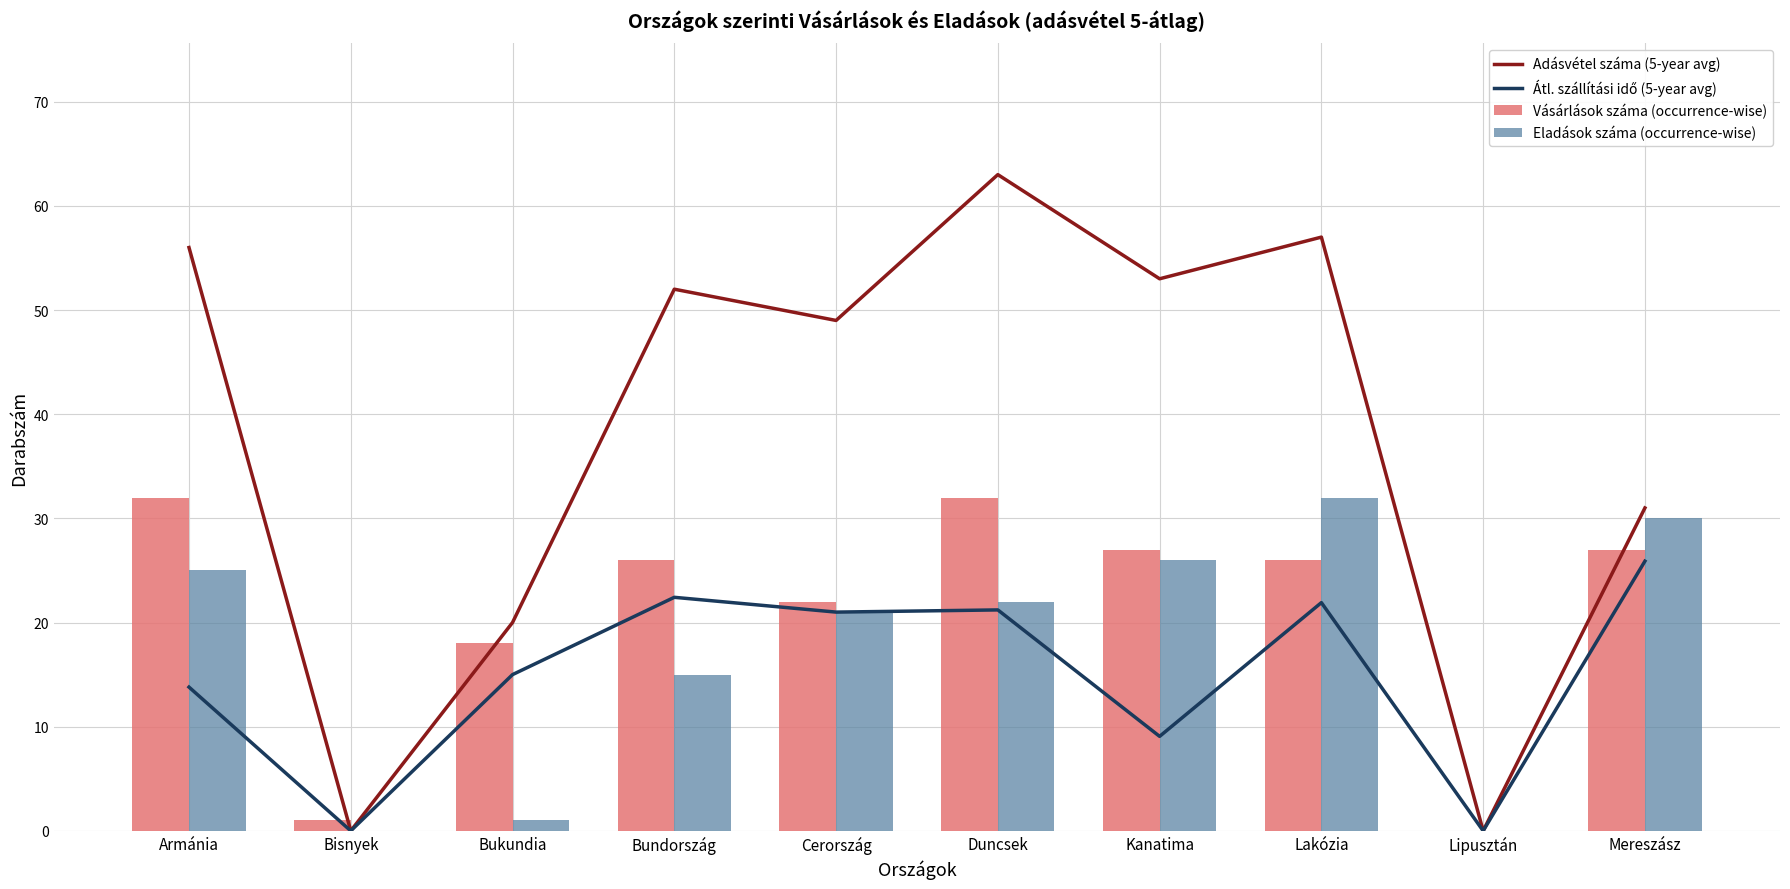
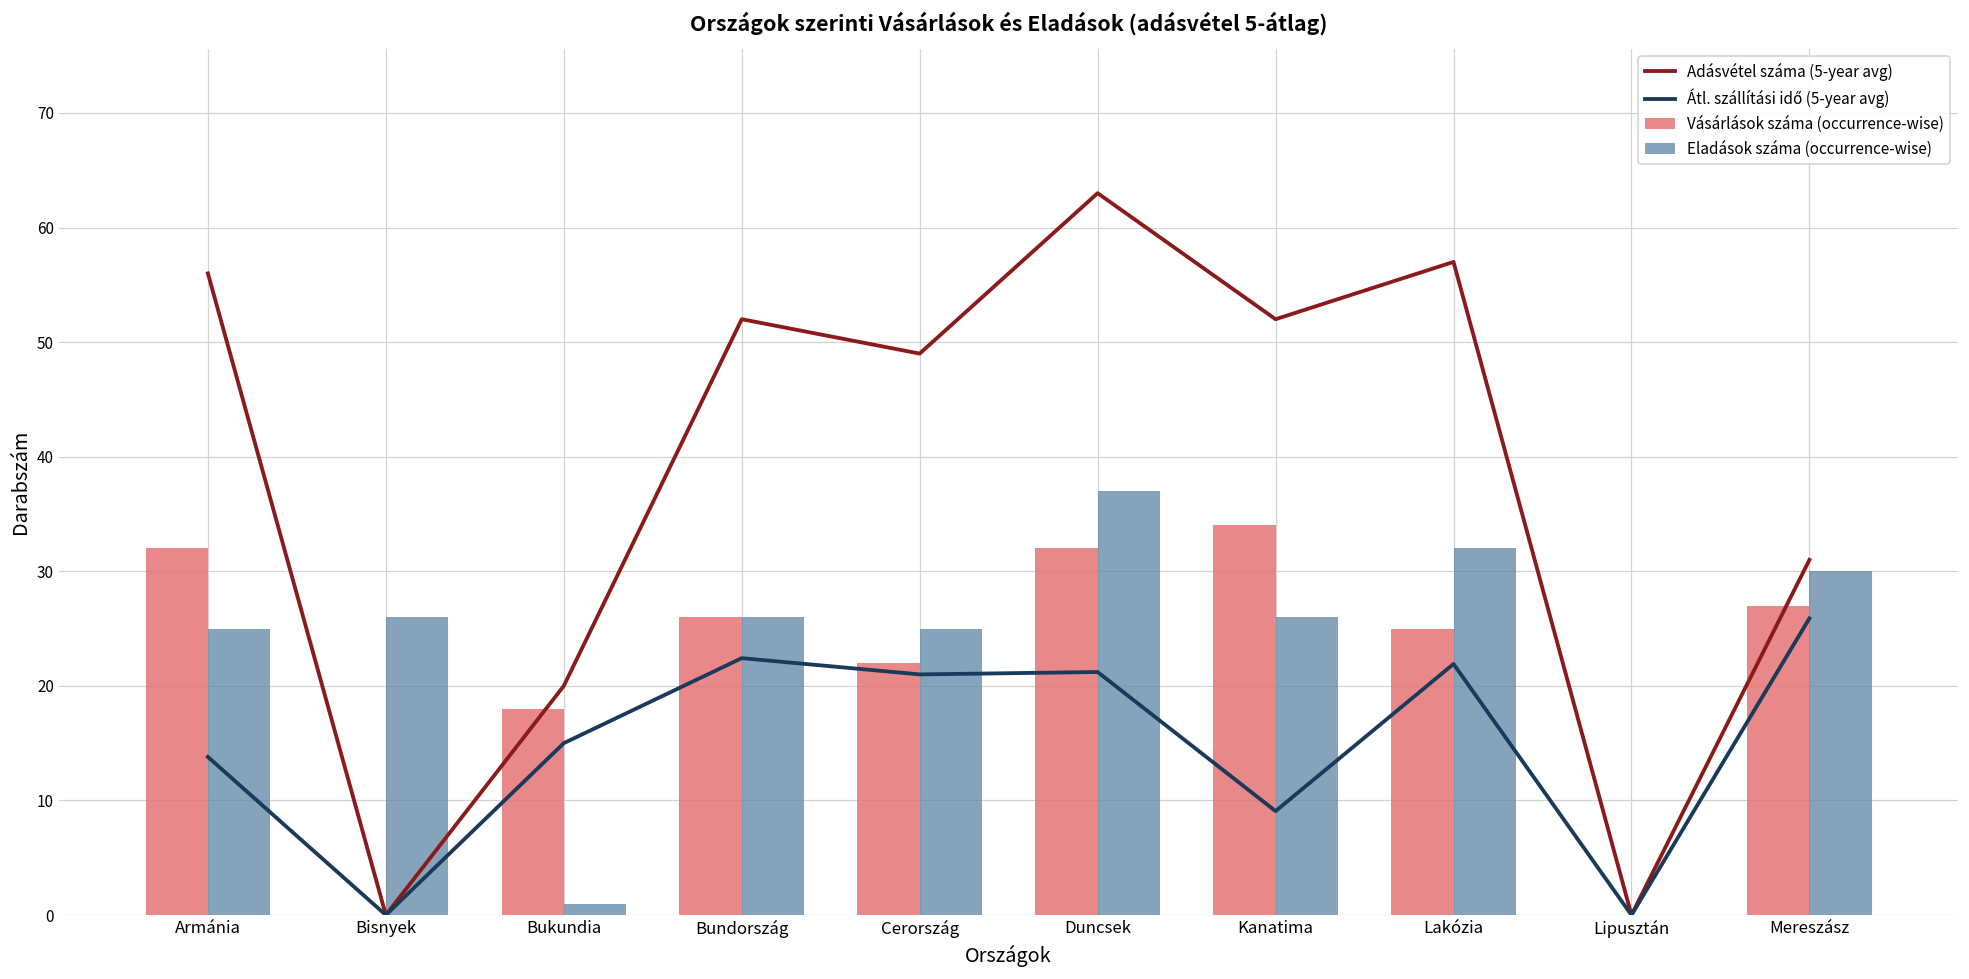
  {
    "Vásárlások száma (occurrence-wise)": {
      "Armánia": 32,
-     "Bisnyek": 1,
+     "Bisnyek": 0,
      "Bukundia": 18,
      "Bundország": 26,
      "Cerország": 22,
      "Duncsek": 32,
-     "Kanatima": 27,
-     "Lakózia": 26,
+     "Kanatima": 34,
+     "Lakózia": 25,
      "Lipusztán": 0,
      "Mereszász": 27
    },
    "Adásvétel száma (5-year avg)": {
      "Armánia": 56,
      "Bukundia": 20,
      "Bundország": 52,
      "Cerország": 49,
      "Duncsek": 63,
-     "Kanatima": 53,
+     "Kanatima": 52,
      "Lakózia": 57,
      "Mereszász": 31
    },
    "Átl. szállítási idő (5-year avg)": {
      "Armánia": 14,
      "Bukundia": 15,
      "Bundország": 22.4,
      "Cerország": 21,
      "Duncsek": 21,
      "Kanatima": 9,
      "Lakózia": 22,
      "Mereszász": 26
    },
    "Eladások száma (occurrence-wise)": {
      "Armánia": 25,
-     "Bisnyek": 0,
+     "Bisnyek": 26,
      "Bukundia": 1,
-     "Bundország": 15,
-     "Cerország": 21,
-     "Duncsek": 22,
+     "Bundország": 26,
+     "Cerország": 25,
+     "Duncsek": 37,
      "Kanatima": 26,
      "Lakózia": 32,
      "Lipusztán": 0,
      "Mereszász": 30
    }
  }
